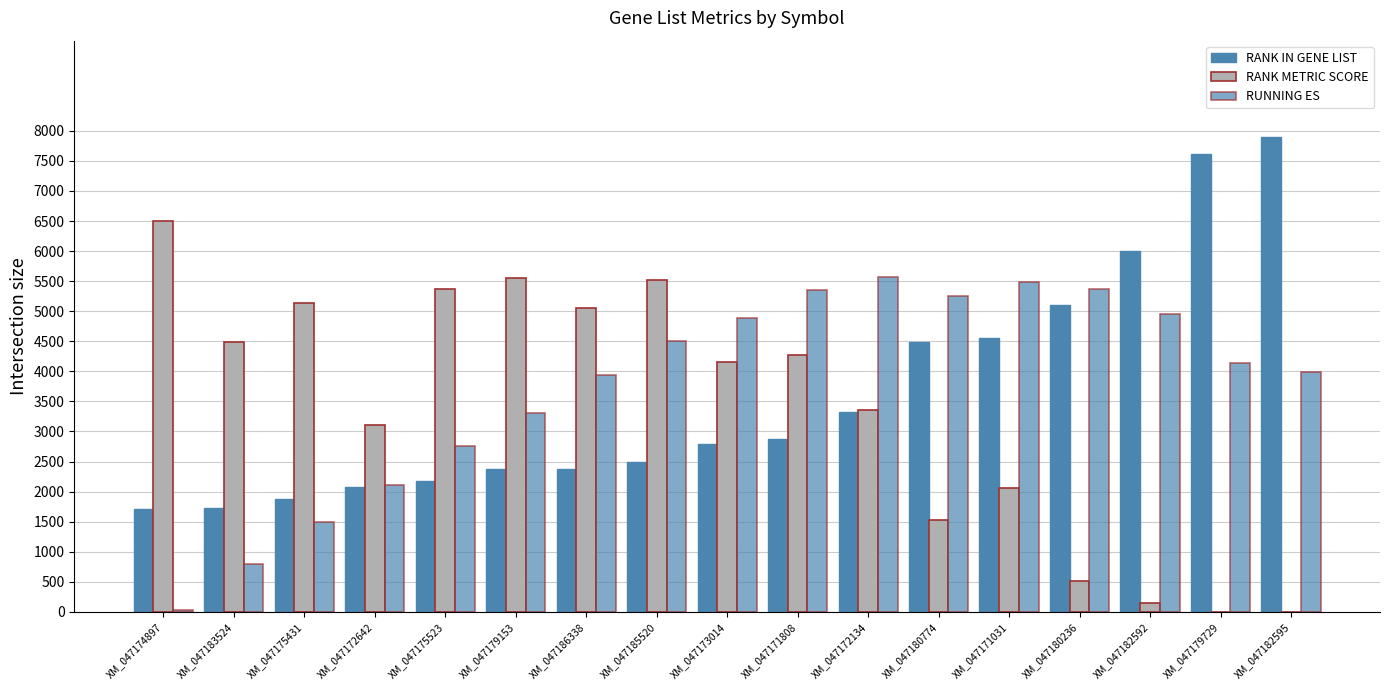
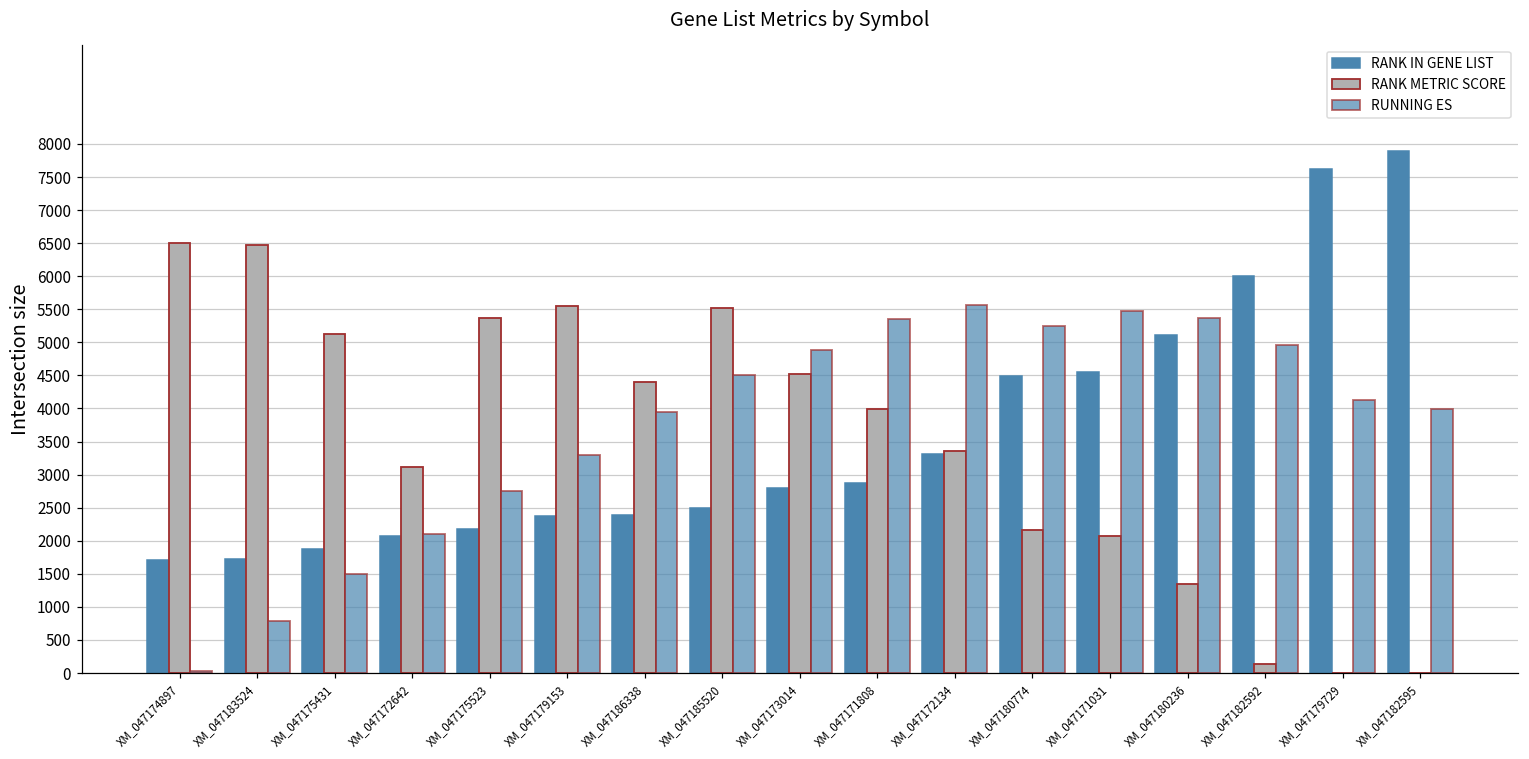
  {
    "RANK METRIC SCORE": {
      "XM_047174897": 6500,
-     "XM_047183524": 4500,
+     "XM_047183524": 6500,
      "XM_047175431": 5100,
      "XM_047172642": 3100,
      "XM_047175523": 5400,
      "XM_047179153": 5600,
-     "XM_047186338": 5100,
+     "XM_047186338": 4400,
      "XM_047185520": 5500,
-     "XM_047173014": 4200,
-     "XM_047171808": 4300,
+     "XM_047173014": 4500,
+     "XM_047171808": 4000,
      "XM_047172134": 3400,
-     "XM_047180774": 1500,
+     "XM_047180774": 2200,
      "XM_047171031": 2100,
-     "XM_047180236": 500,
+     "XM_047180236": 1300,
      "XM_047182592": 100,
      "XM_047179729": 0,
      "XM_047182595": 0
    }
  }
